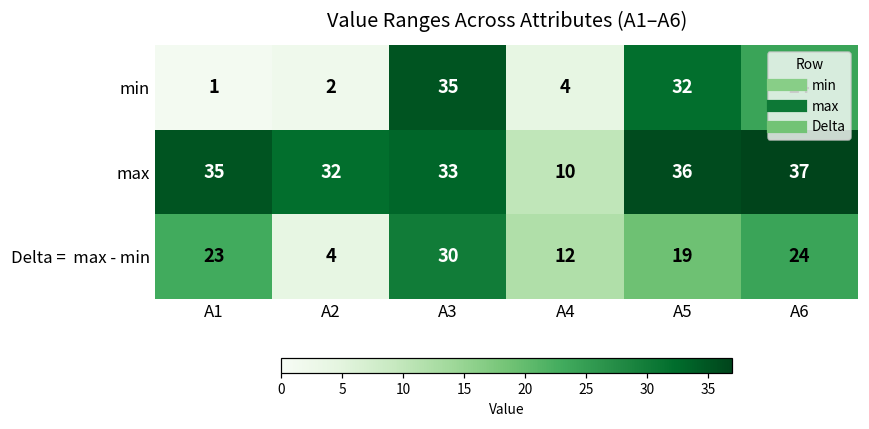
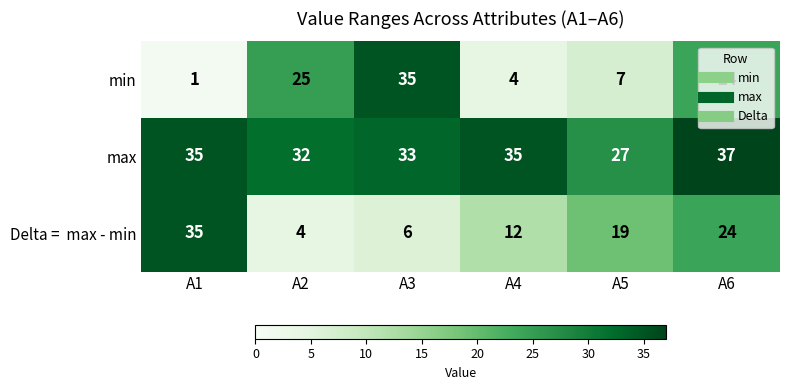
  {
    "min": {
      "A1": 1,
-     "A2": 2,
+     "A2": 25,
      "A3": 35,
      "A4": 4,
-     "A5": 32
+     "A5": 7
    },
    "max": {
      "A1": 35,
      "A2": 32,
      "A3": 33,
-     "A4": 10,
-     "A5": 36,
+     "A4": 35,
+     "A5": 27,
      "A6": 37
    },
    "Delta = max - min": {
-     "A1": 23,
+     "A1": 35,
      "A2": 4,
-     "A3": 30,
+     "A3": 6,
      "A4": 12,
      "A5": 19,
      "A6": 24
    }
  }
